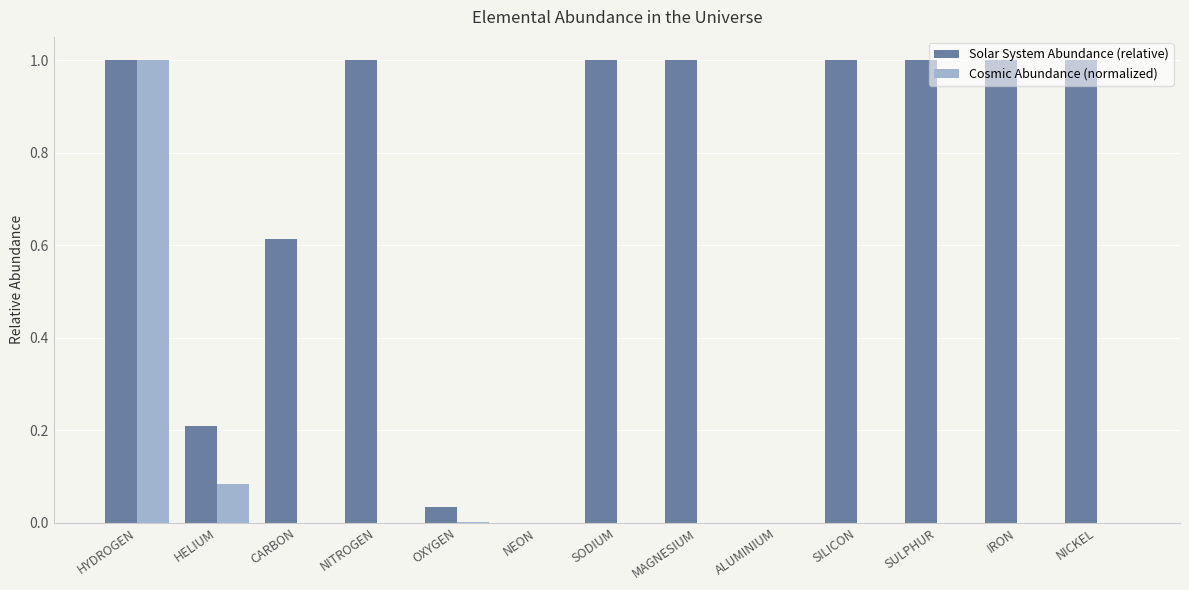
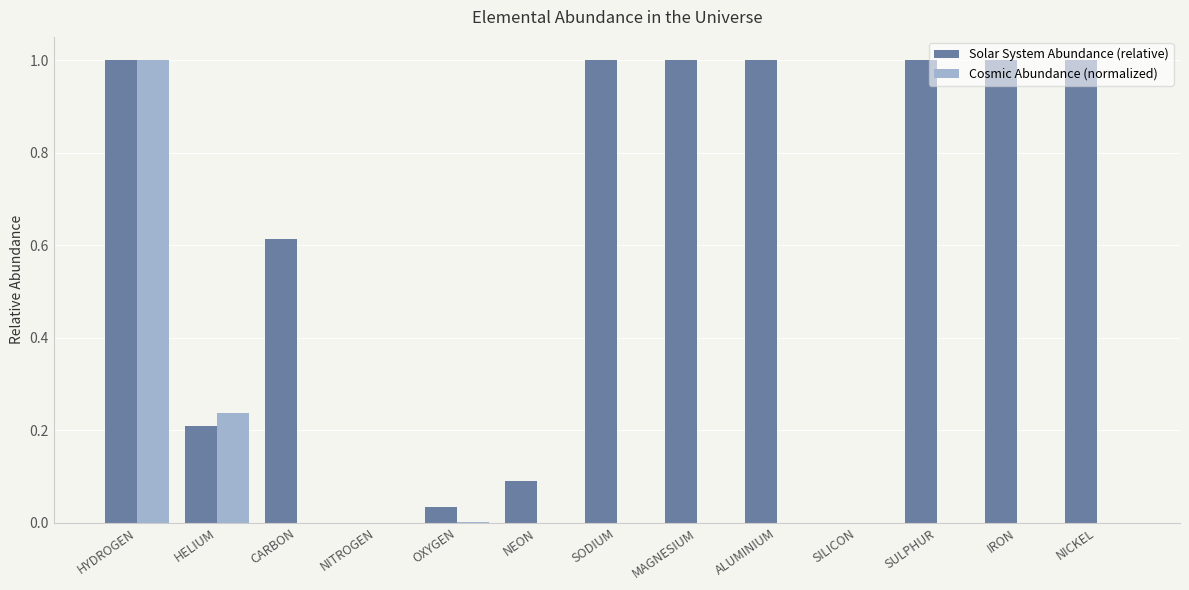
  {
    "Solar System Abundance (relative)": {
      "HYDROGEN": 1.00,
      "HELIUM": 0.21,
      "CARBON": 0.61,
-     "NITROGEN": 1,
+     "NITROGEN": 0,
      "OXYGEN": 0.03,
-     "NEON": 0.00,
+     "NEON": 0.09,
      "SODIUM": 1.00,
      "MAGNESIUM": 1.00,
-     "ALUMINIUM": 0,
-     "SILICON": 1,
+     "ALUMINIUM": 1,
+     "SILICON": 0,
      "SULPHUR": 1.00
    },
    "Cosmic Abundance (normalized)": {
      "HYDROGEN": 1.00,
-     "HELIUM": 0.08
+     "HELIUM": 0.24
    }
  }
